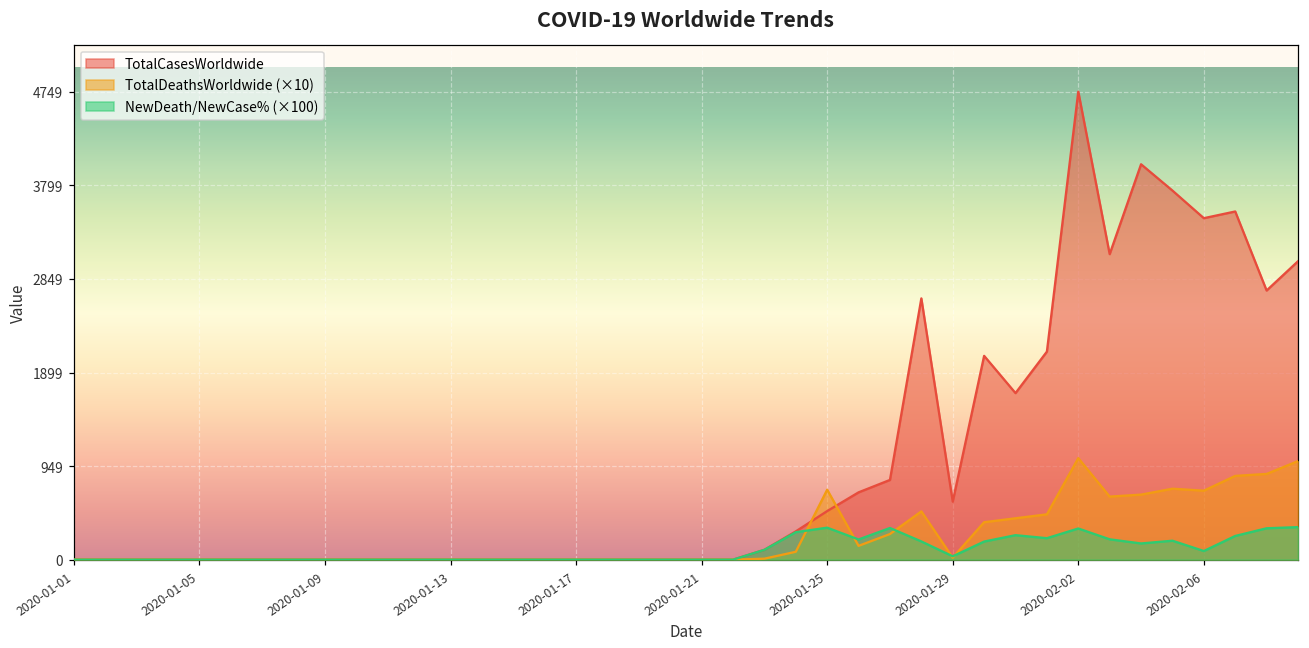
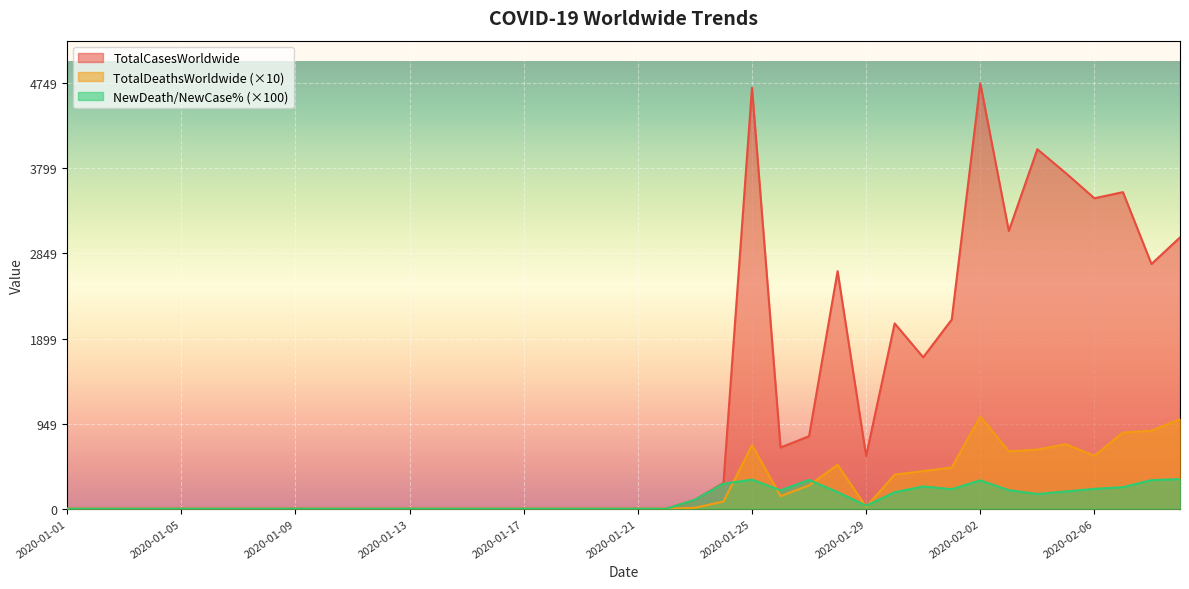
  {
    "TotalCasesWorldwide": {
-     "2020-01-25": 500,
+     "2020-01-25": 4700,
      "2020-01-29": 600,
      "2020-02-02": 4700,
      "2020-02-06": 3500
    },
    "TotalDeathsWorldwide (×10)": {
      "2020-01-25": 700,
      "2020-02-02": 1000,
-     "2020-02-06": 700
+     "2020-02-06": 600
    },
    "NewDeath/NewCase% (×100)": {
      "2020-01-25": 300,
      "2020-02-02": 300,
-     "2020-02-06": 100
+     "2020-02-06": 200
    }
  }
